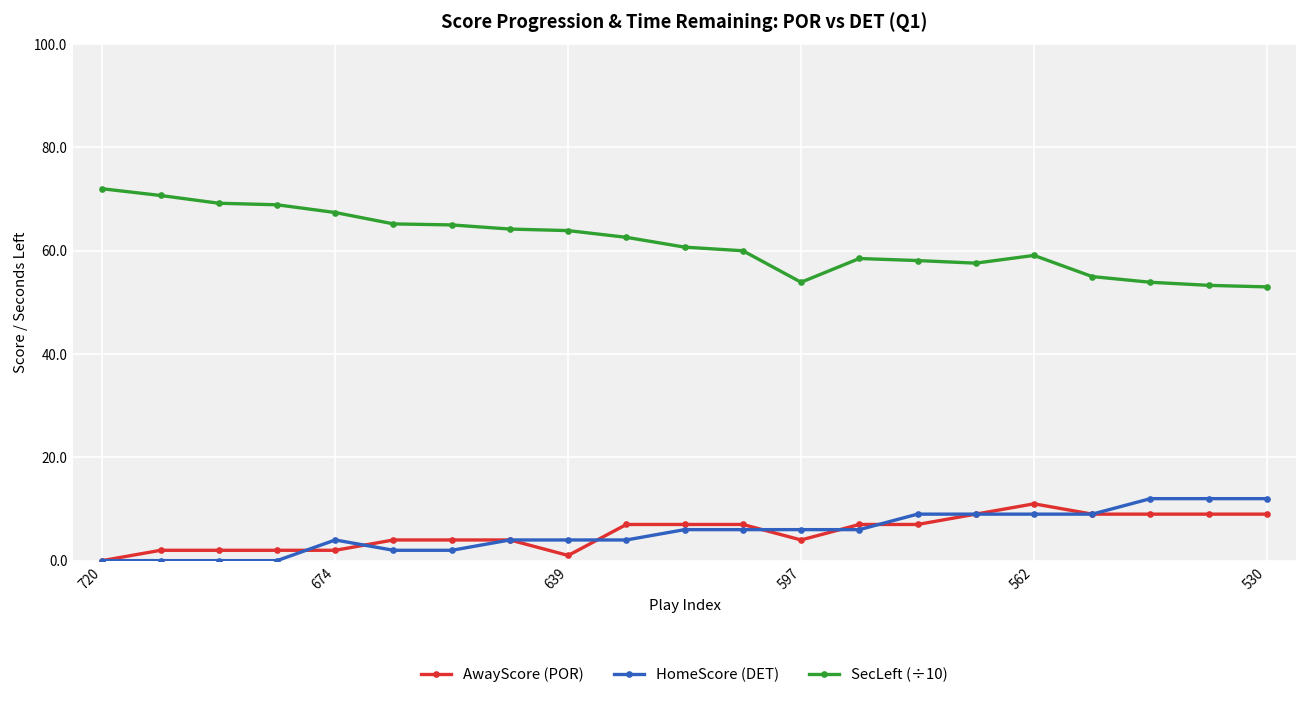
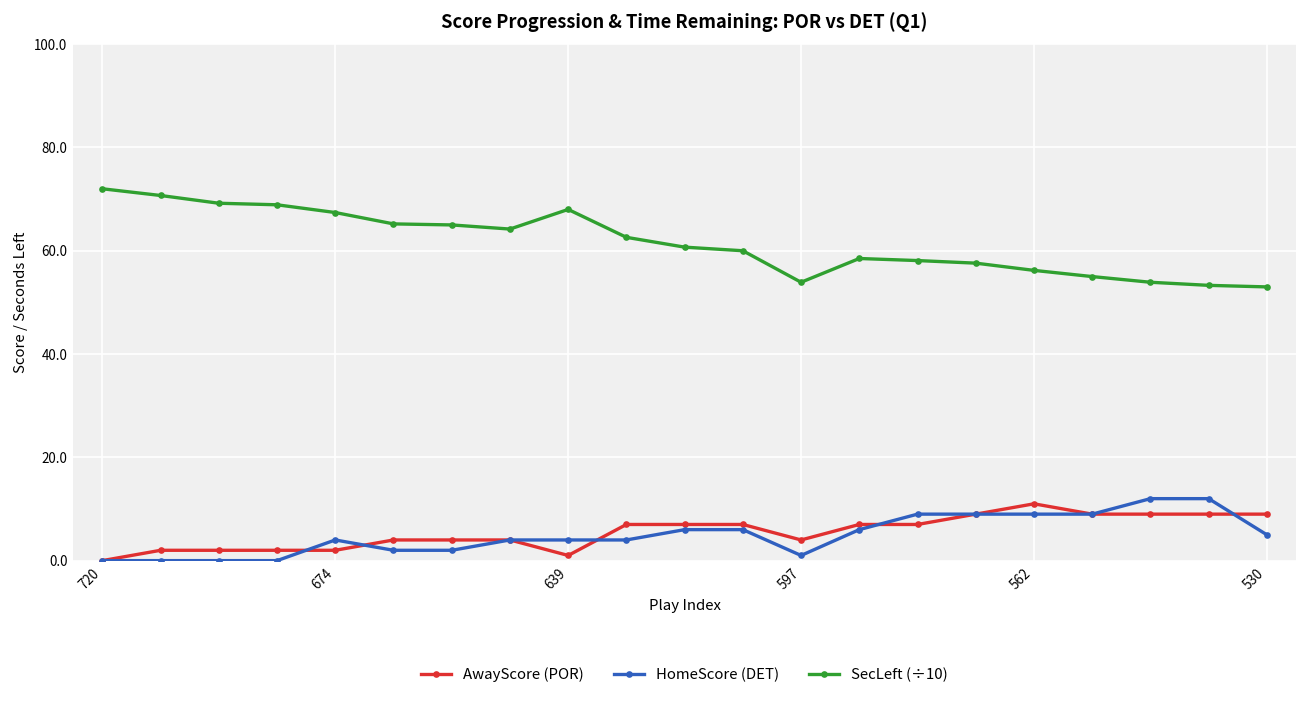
  {
    "AwayScore (POR)": {
      "674": 2,
      "639": 1,
      "597": 4,
      "562": 11,
      "530": 9
    },
    "HomeScore (DET)": {
      "674": 4,
      "639": 4,
-     "597": 6,
+     "597": 1,
      "562": 9,
-     "530": 12
+     "530": 5
    },
    "SecLeft (÷10)": {
      "720": 72,
      "674": 67,
-     "639": 64,
+     "639": 68,
      "597": 54,
-     "562": 59,
+     "562": 56,
      "530": 53
    }
  }
